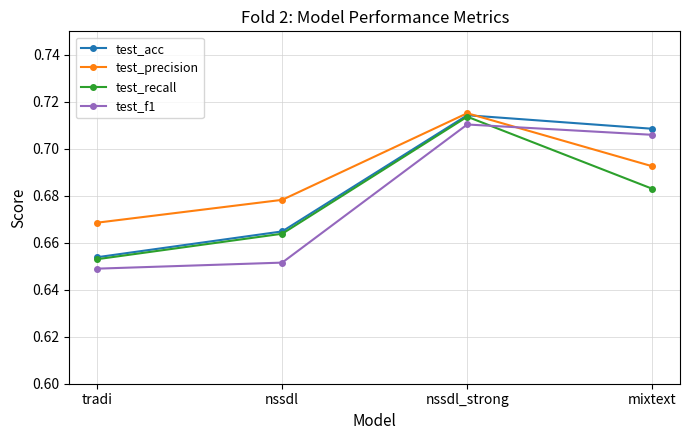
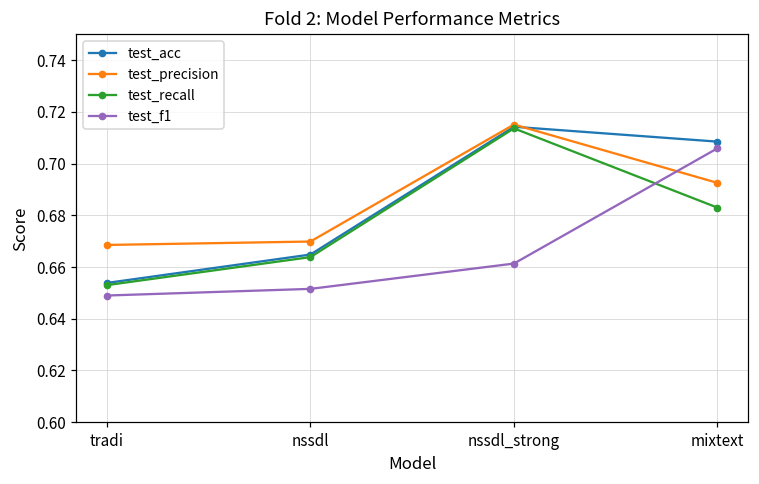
  {
    "test_acc": {
      "mixtext": 0.709
    },
    "test_precision": {
      "tradi": 0.669,
-     "nssdl": 0.678,
+     "nssdl": 0.670,
      "mixtext": 0.693
    },
    "test_recall": {
      "mixtext": 0.683
    },
    "test_f1": {
      "tradi": 0.649,
      "nssdl": 0.652,
-     "nssdl_strong": 0.710,
+     "nssdl_strong": 0.661,
      "mixtext": 0.706
    }
  }
